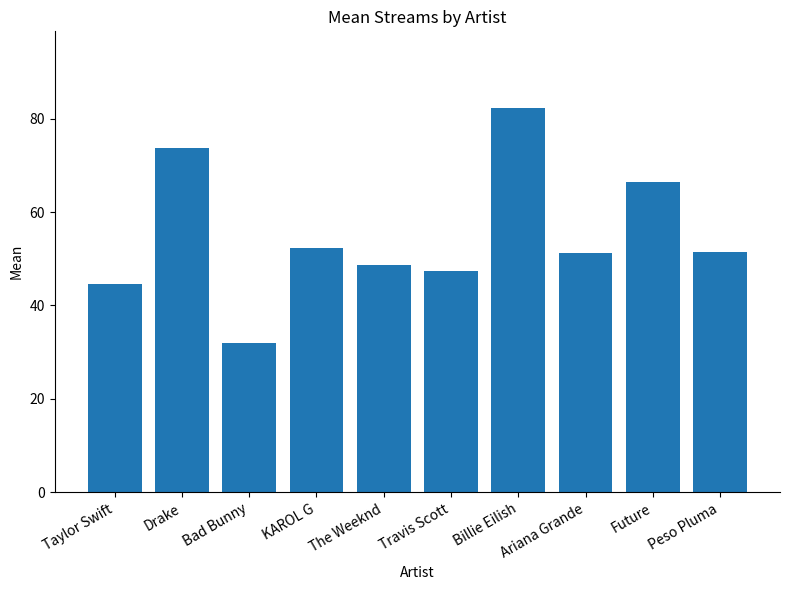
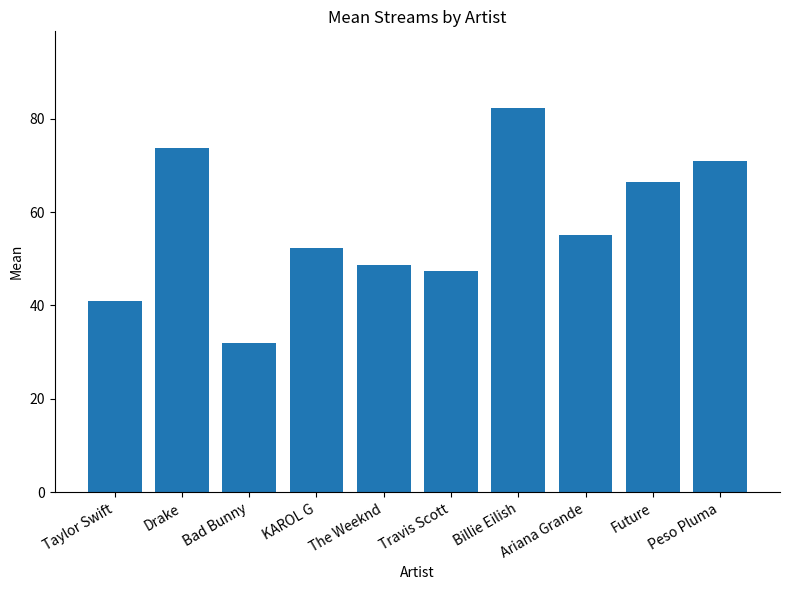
  {
-   "Taylor Swift": 45,
+   "Taylor Swift": 41,
    "Drake": 74,
    "Bad Bunny": 32,
    "KAROL G": 52,
    "The Weeknd": 49,
    "Travis Scott": 47,
    "Billie Eilish": 82,
-   "Ariana Grande": 51,
+   "Ariana Grande": 55,
    "Future": 67,
-   "Peso Pluma": 51
+   "Peso Pluma": 71
  }
